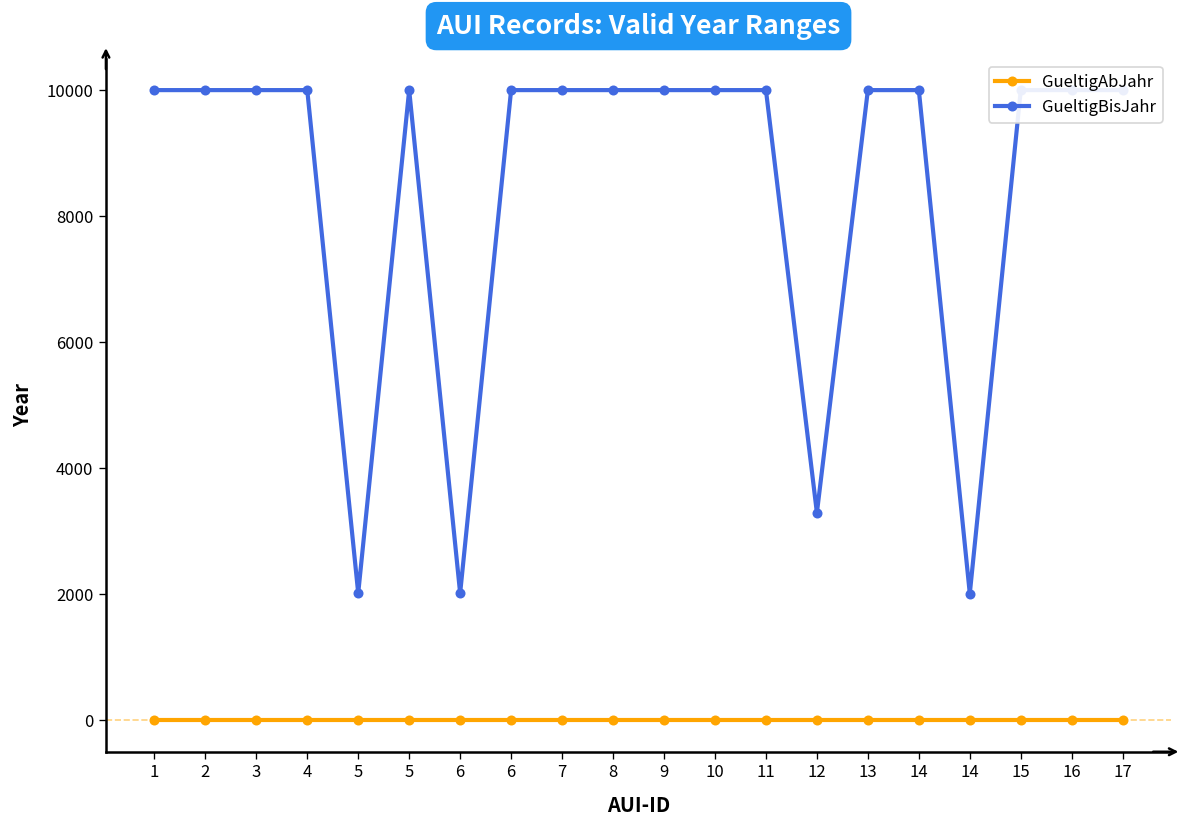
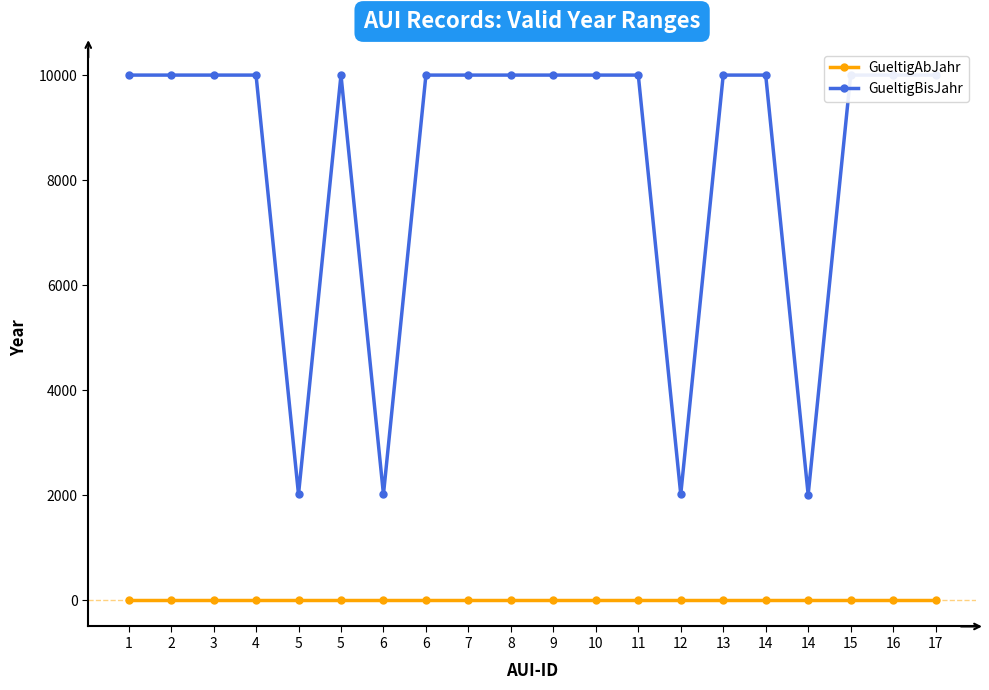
  {
    "GueltigAbJahr": {
      "1": 0,
      "2": 0,
      "3": 0,
      "4": 0,
      "7": 0,
      "8": 0,
      "9": 0,
      "10": 0,
      "11": 0,
      "12": 0,
      "13": 0,
      "15": 0,
      "16": 0,
      "17": 0
    },
    "GueltigBisJahr": {
      "1": 10000,
      "2": 10000,
      "3": 10000,
      "4": 10000,
      "7": 10000,
      "8": 10000,
      "9": 10000,
      "10": 10000,
      "11": 10000,
-     "12": 3300,
+     "12": 2000,
      "13": 10000
    }
  }
